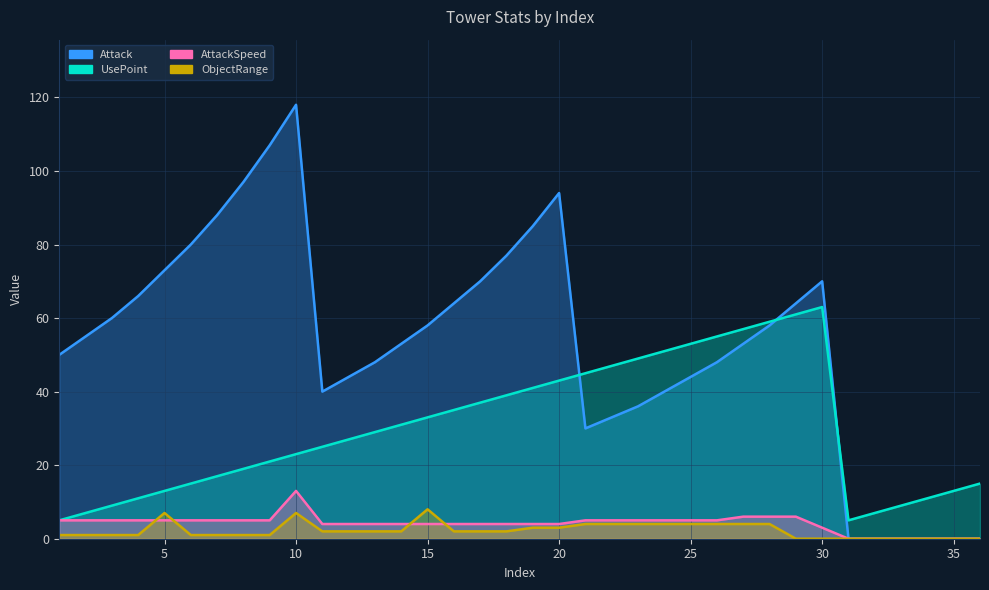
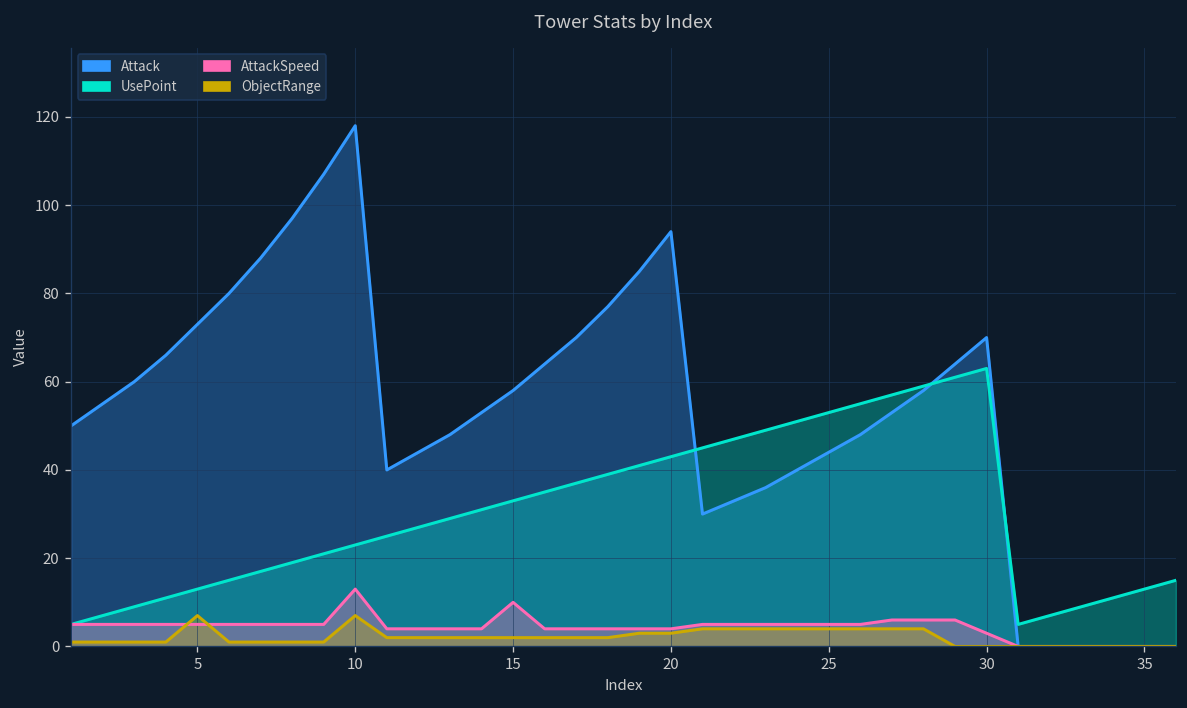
  {
    "AttackSpeed": {
      "5": 5,
      "10": 13,
-     "15": 4,
+     "15": 10,
      "20": 4,
      "25": 5,
      "30": 3
    },
    "ObjectRange": {
      "5": 7,
      "10": 7,
-     "15": 8,
+     "15": 2,
      "20": 3,
      "25": 4,
      "30": 0
    }
  }
